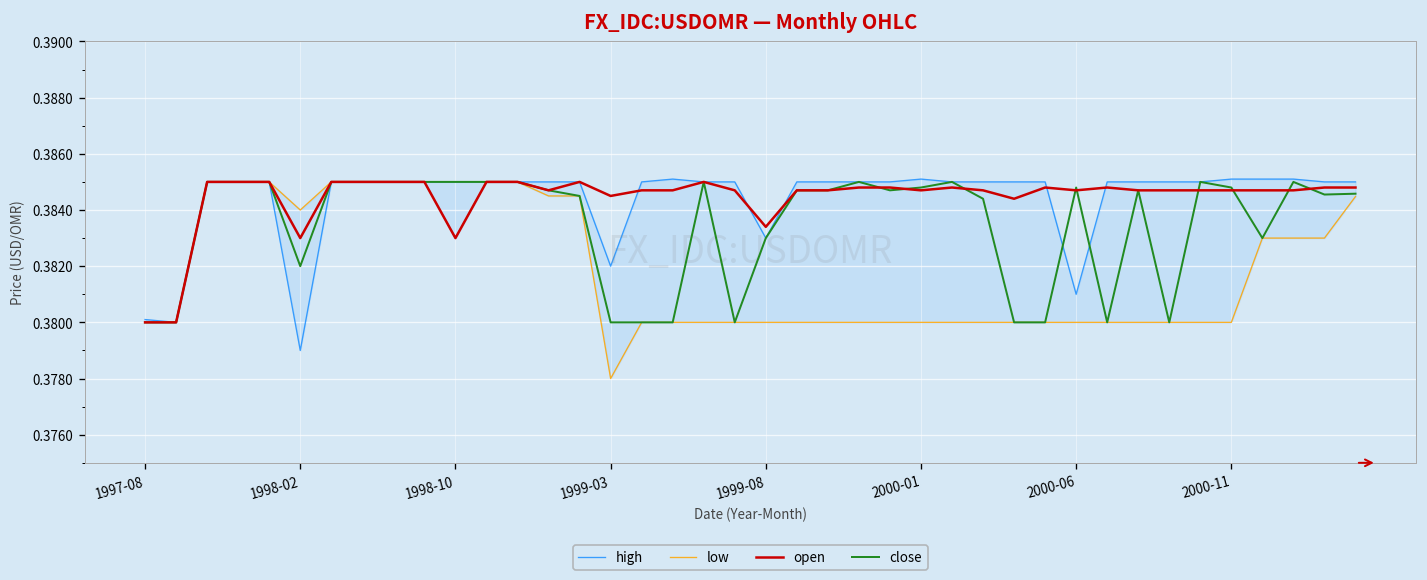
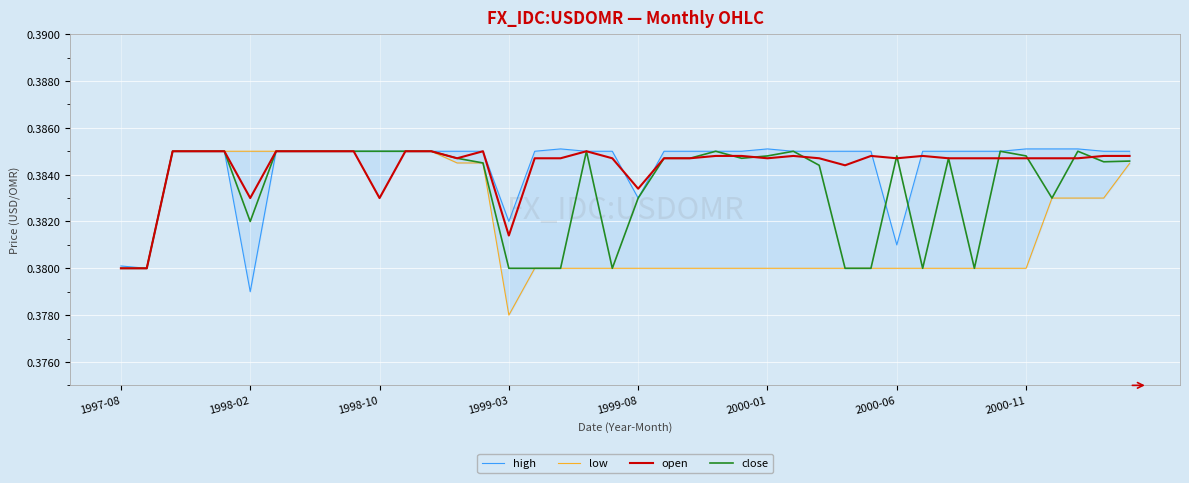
  {
    "low": {
-     "1998-02": 0.384,
+     "1998-02": 0.385,
      "1999-03": 0.378,
      "1999-08": 0.380,
      "2000-01": 0.380,
      "2000-06": 0.380,
      "2000-11": 0.380
    },
    "open": {
      "1998-02": 0.3830,
-     "1999-03": 0.3845,
+     "1999-03": 0.3814,
      "1999-08": 0.3834
    },
    "close": {
      "1998-02": 0.3820,
      "1999-03": 0.3800
    }
  }
